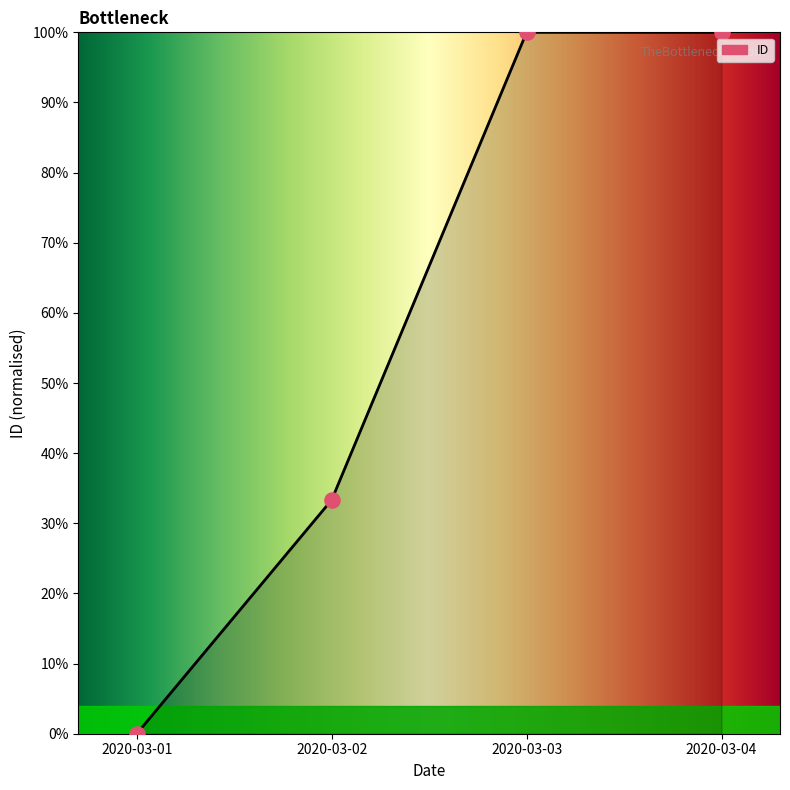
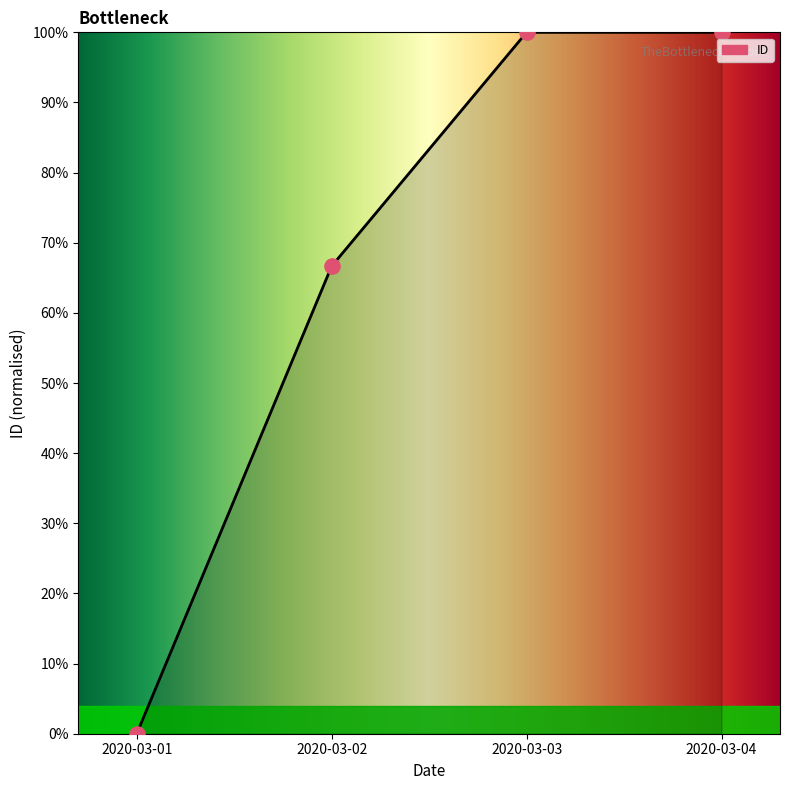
  {
-   "2020-03-02": "33%",
+   "2020-03-02": "67%",
    "2020-03-03": "100%",
    "2020-03-04": "100%"
  }
